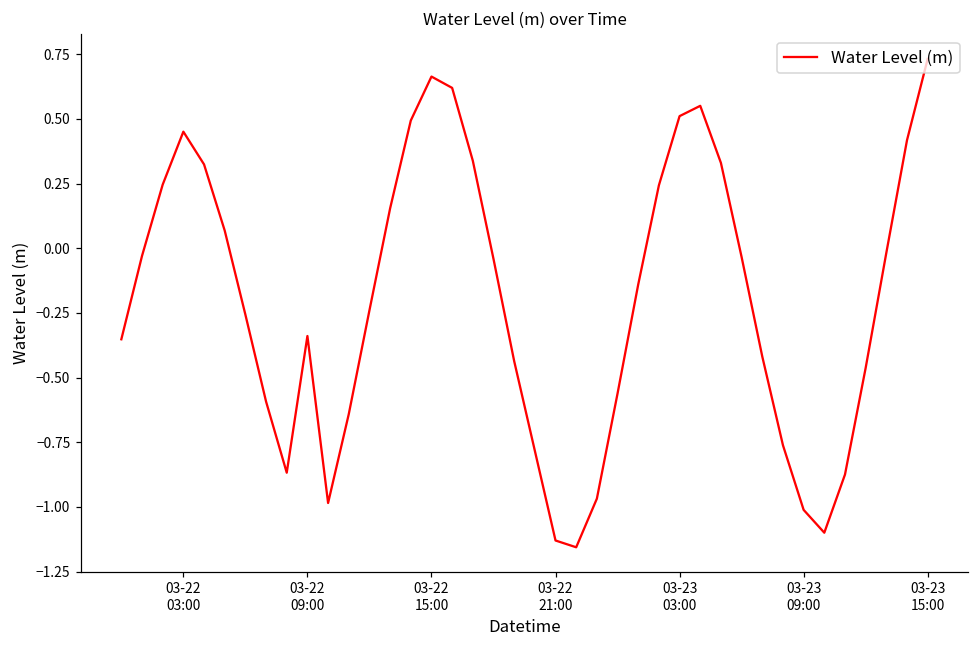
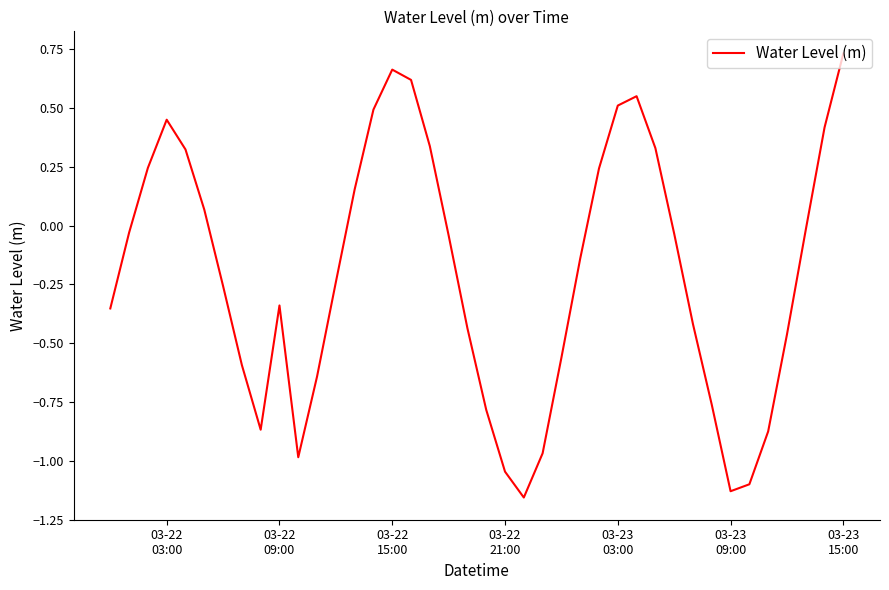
  {
    "03-22 03:00": 0.45,
    "03-22 09:00": -0.34,
    "03-22 15:00": 0.66,
-   "03-22 21:00": -1.13,
+   "03-22 21:00": -1.05,
    "03-23 03:00": 0.51,
-   "03-23 09:00": -1.01
+   "03-23 09:00": -1.13
  }
